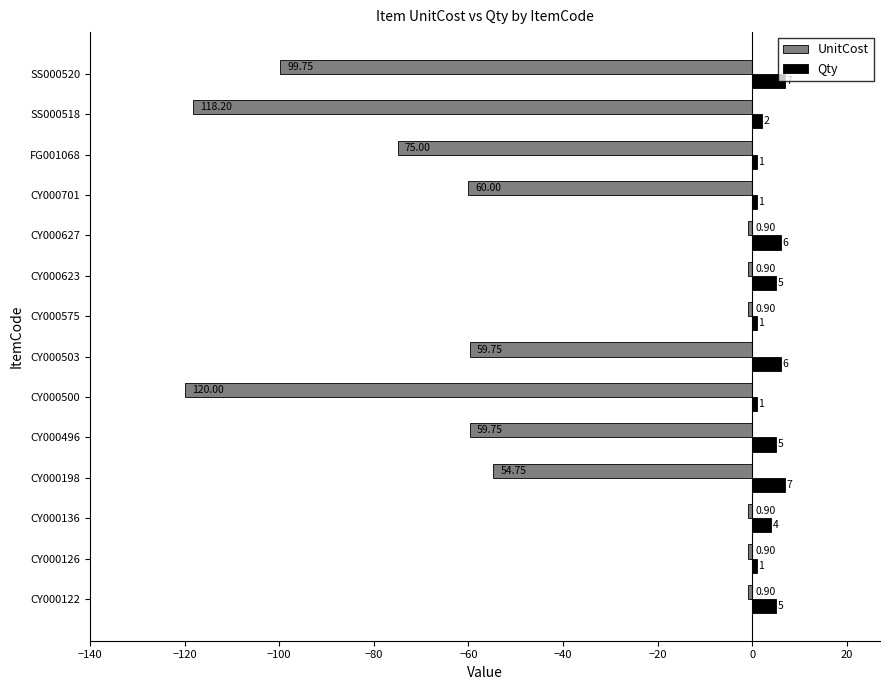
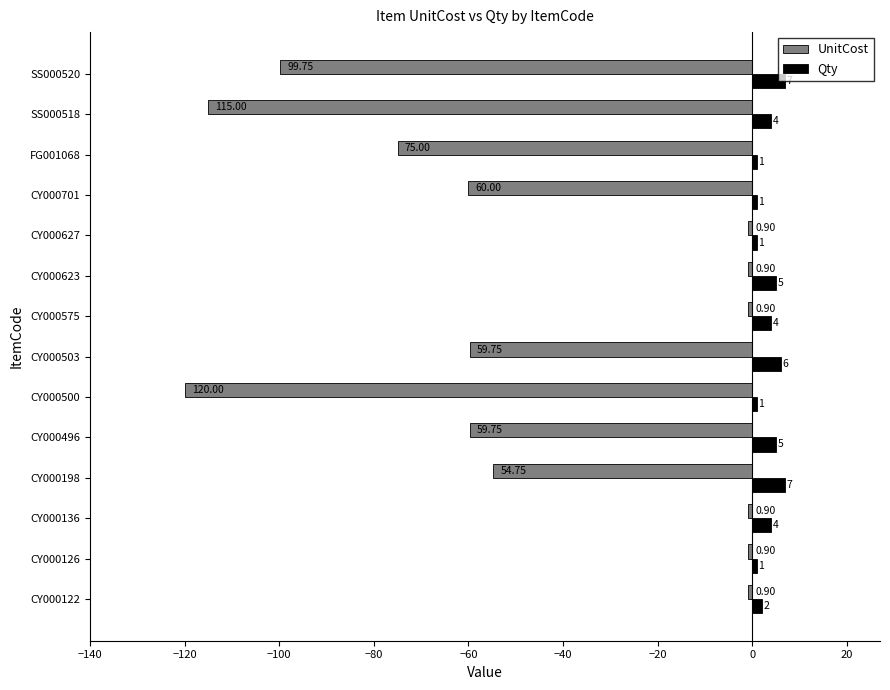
  {
    "UnitCost": {
-     "SS000518": 118.20
+     "SS000518": 115.00
    },
    "Qty": {
-     "SS000518": 2,
+     "SS000518": 4,
      "FG001068": 1,
      "CY000701": 1,
-     "CY000627": 6,
+     "CY000627": 1,
      "CY000623": 5,
-     "CY000575": 1,
+     "CY000575": 4,
      "CY000503": 6,
      "CY000500": 1,
      "CY000496": 5,
      "CY000198": 7,
      "CY000136": 4,
      "CY000126": 1,
-     "CY000122": 5
+     "CY000122": 2
    }
  }
